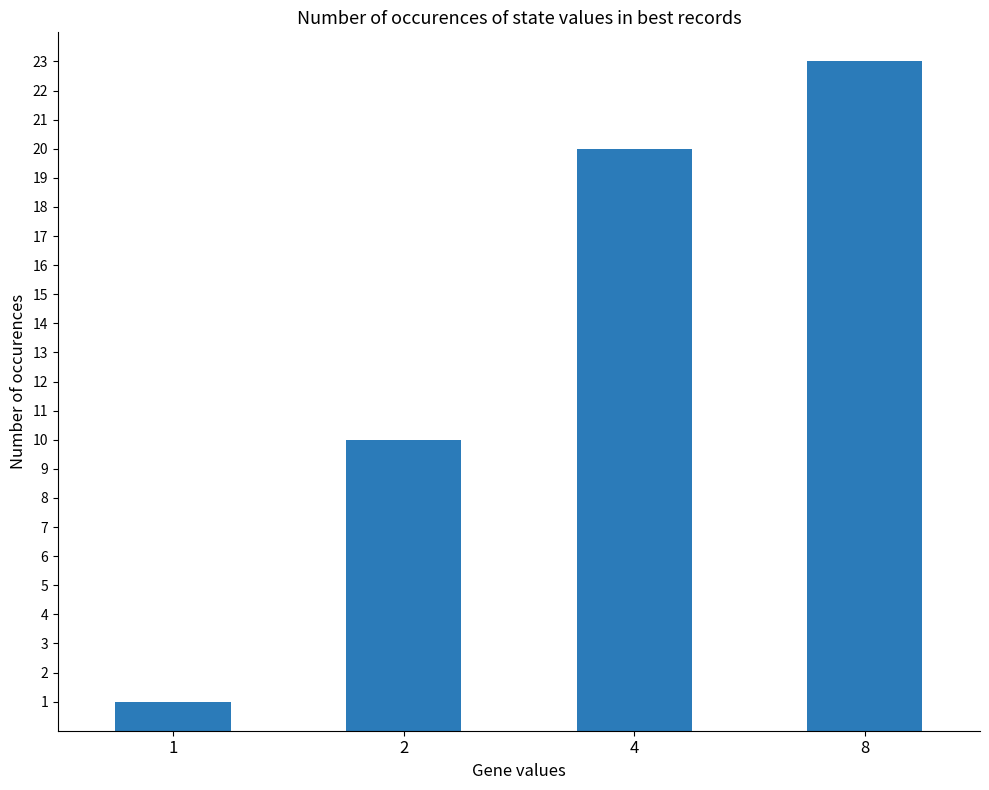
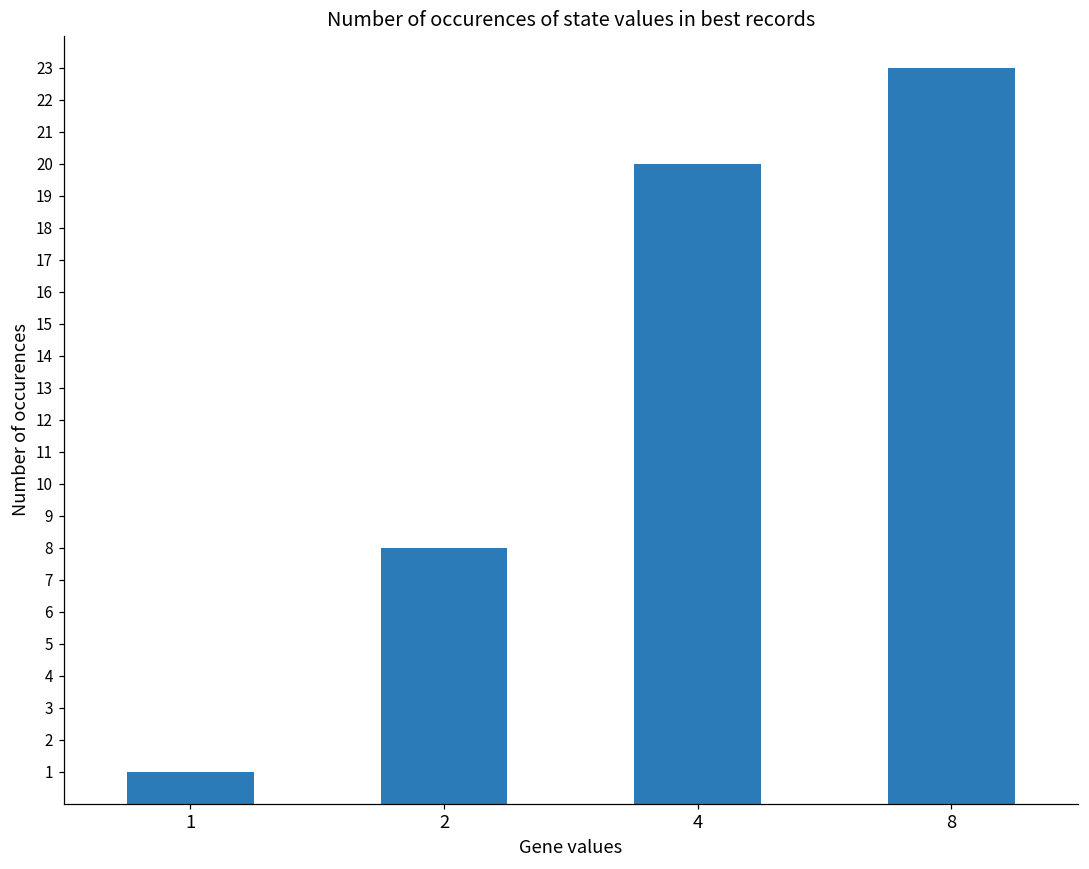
  {
    "1": 1,
-   "2": 10,
+   "2": 8,
    "4": 20,
    "8": 23
  }
